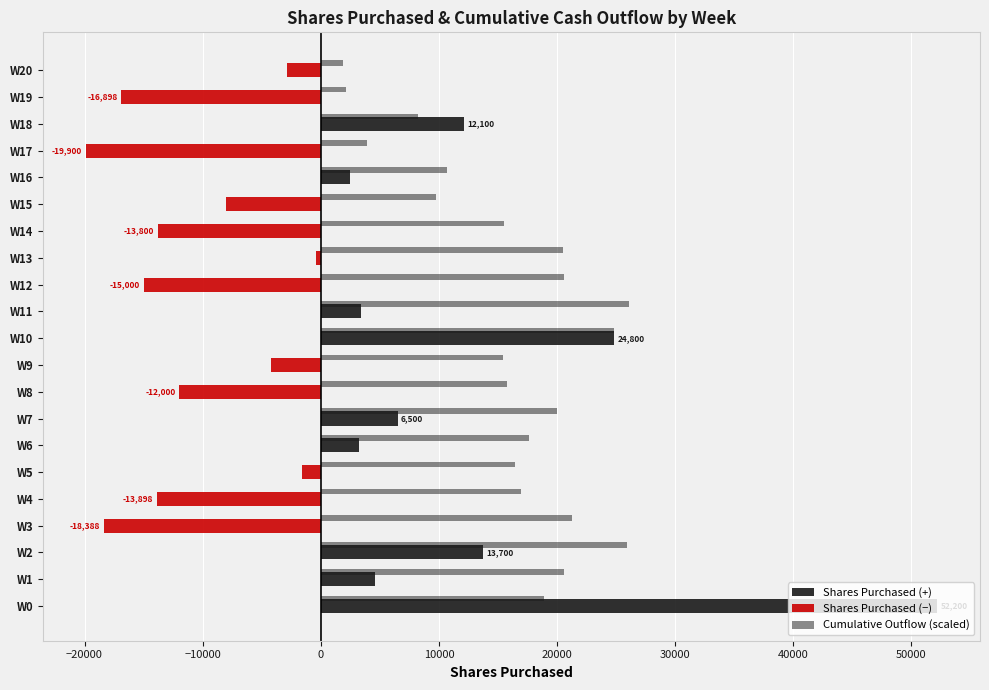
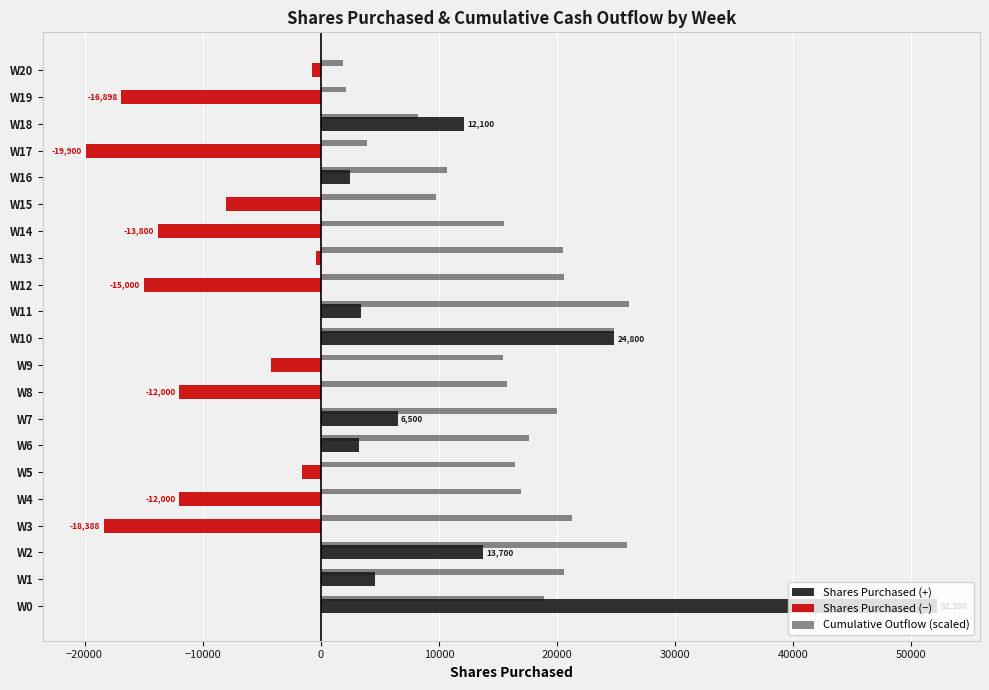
  {
    "Shares Purchased (−)": {
-     "W20": "-2900",
+     "W20": "-700",
      "W19": "-16,898",
      "W17": "-19,900",
      "W14": "-13,800",
      "W12": "-15,000",
      "W8": "-12,000",
-     "W4": "-13,898",
+     "W4": "-12,000",
      "W3": "-18,388"
    }
  }
